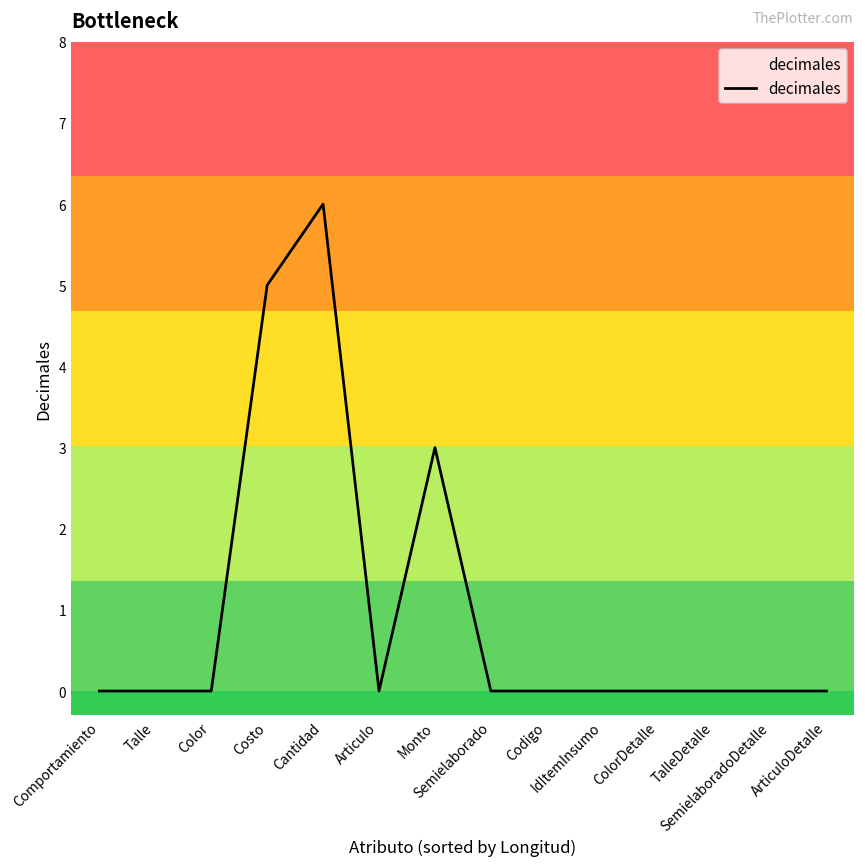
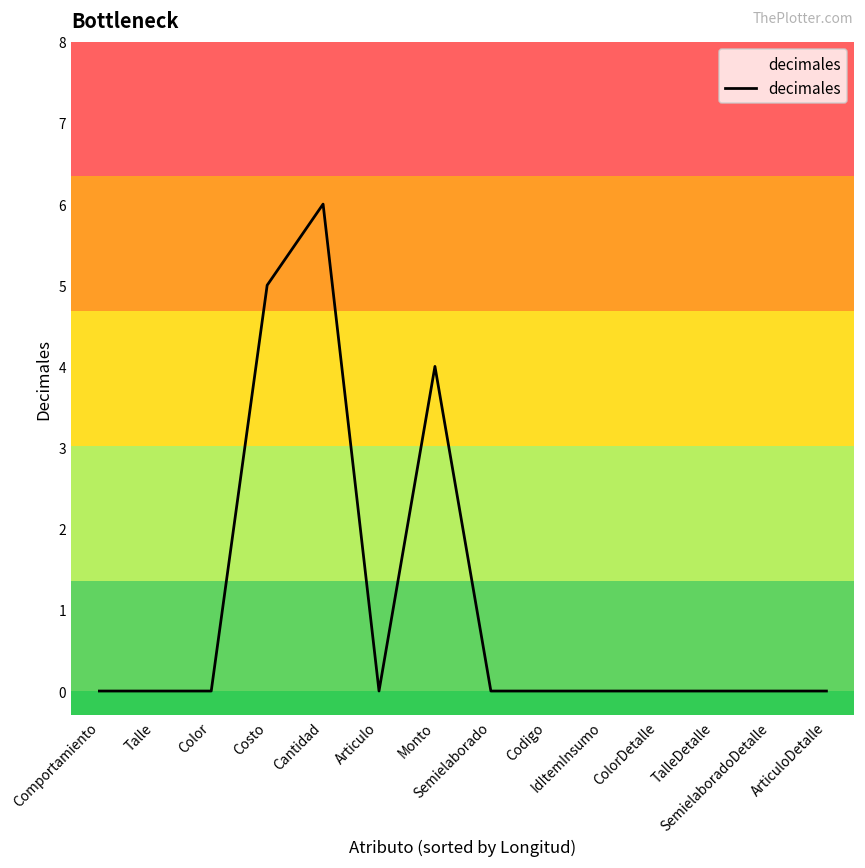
  {
    "Comportamiento": 0,
    "Talle": 0,
    "Color": 0,
    "Costo": 5,
    "Cantidad": 6,
    "Articulo": 0,
-   "Monto": 3,
+   "Monto": 4,
    "Semielaborado": 0,
    "Codigo": 0,
    "IdItemInsumo": 0,
    "ColorDetalle": 0,
    "TalleDetalle": 0,
    "SemielaboradoDetalle": 0,
    "ArticuloDetalle": 0
  }
